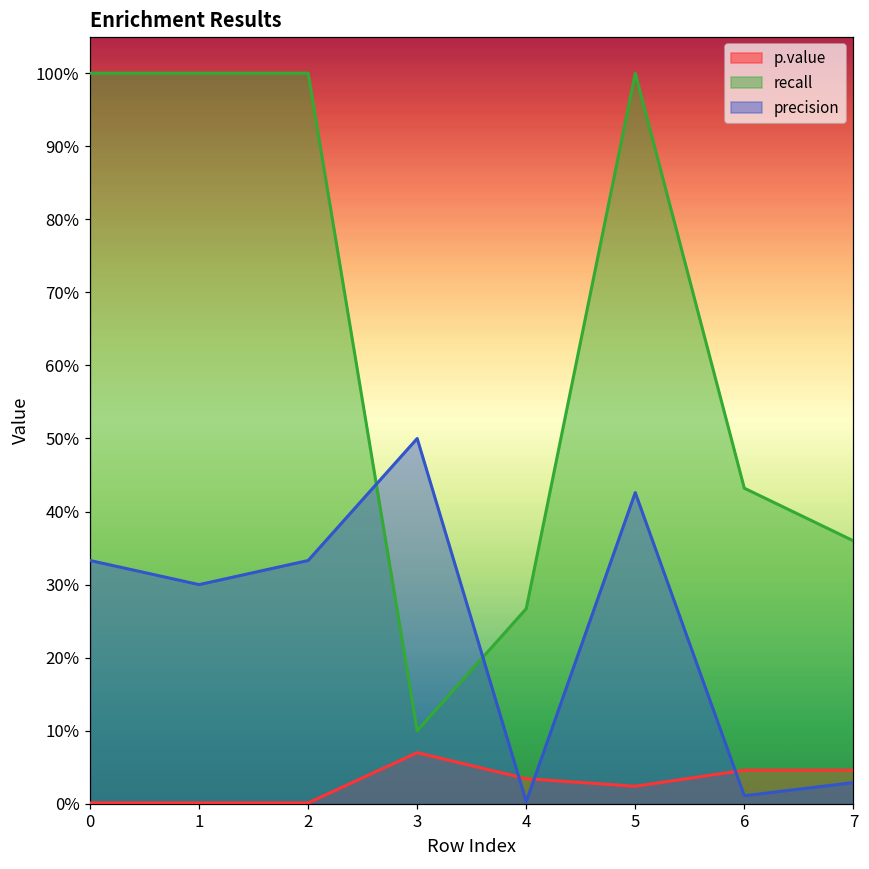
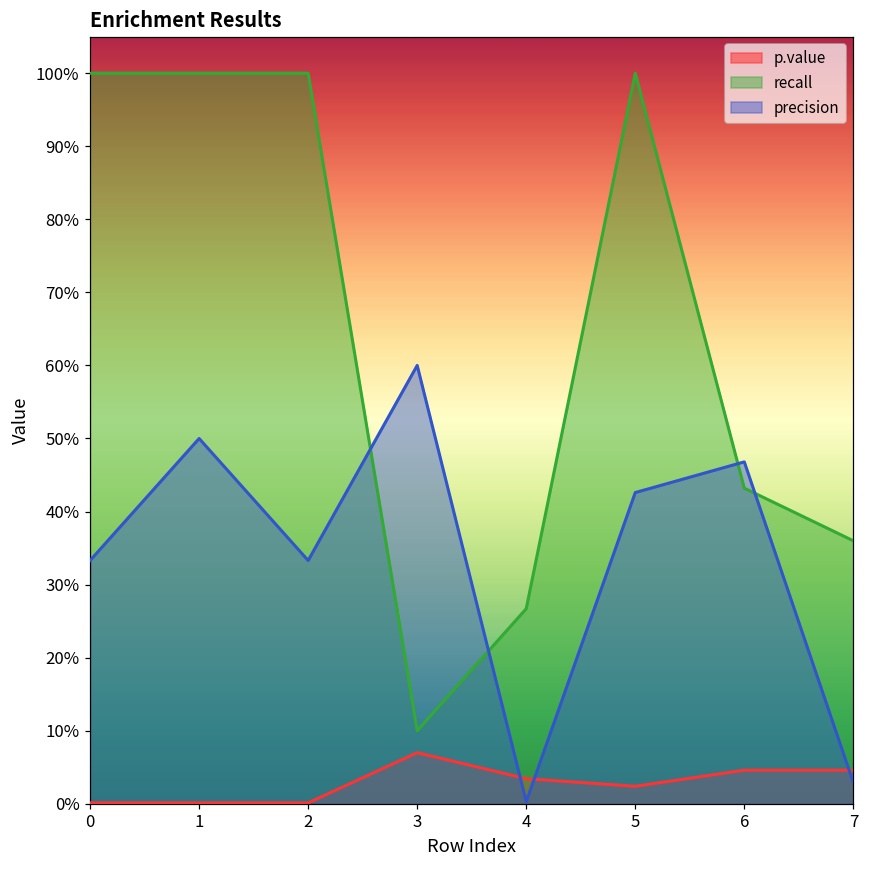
  {
    "p.value": {
      "0": "0%",
      "1": "0%",
      "2": "0%",
      "3": "7%",
      "4": "3%",
      "5": "2%",
      "6": "5%",
      "7": "5%"
    },
    "recall": {
      "0": "100%",
      "1": "100%",
      "2": "100%",
      "3": "10%",
      "4": "27%",
      "5": "100%",
      "6": "43%",
      "7": "36%"
    },
    "precision": {
      "0": "33%",
-     "1": "30%",
+     "1": "50%",
      "2": "33%",
-     "3": "50%",
+     "3": "60%",
      "4": "0%",
      "5": "43%",
-     "6": "1%",
+     "6": "47%",
      "7": "3%"
    }
  }
